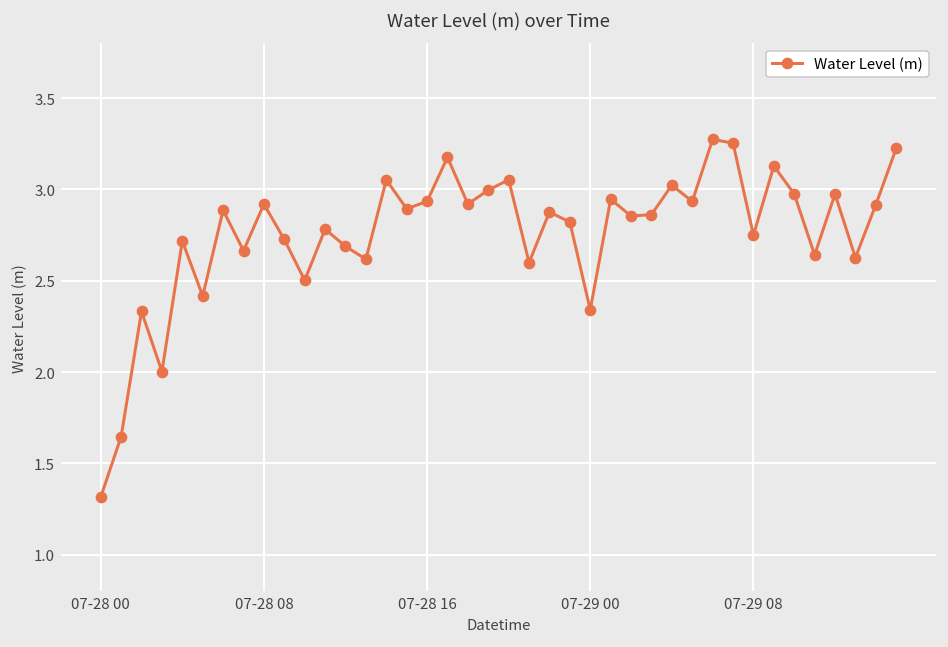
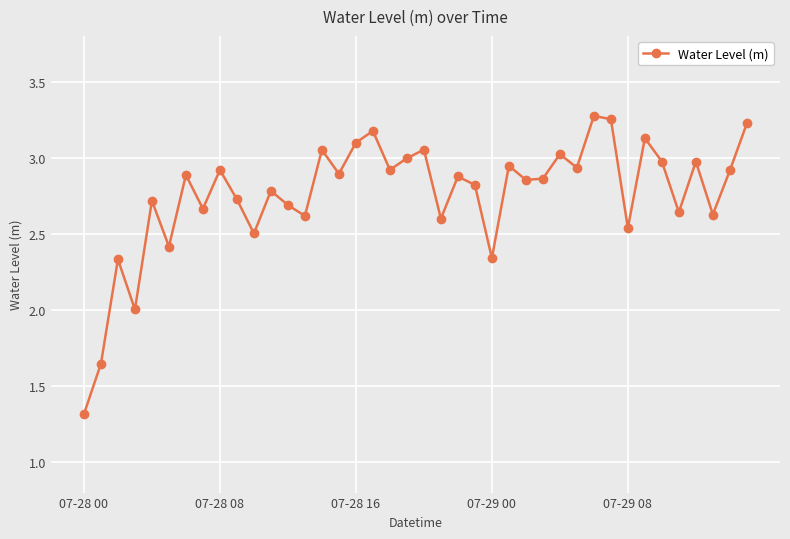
  {
    "07-28 00": 1.32,
    "07-28 08": 2.92,
-   "07-28 16": 2.93,
+   "07-28 16": 3.10,
    "07-29 00": 2.34,
-   "07-29 08": 2.75
+   "07-29 08": 2.54
  }
